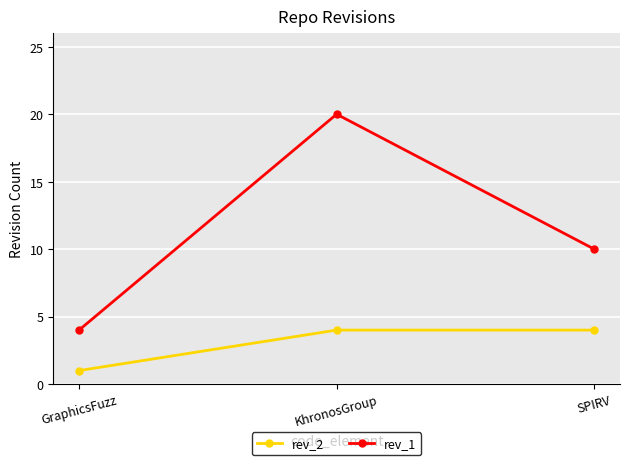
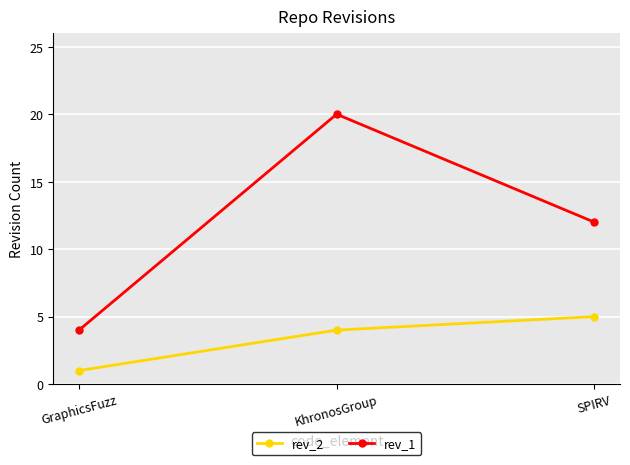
  {
    "rev_2": {
      "GraphicsFuzz": 1,
      "KhronosGroup": 4,
-     "SPIRV": 4
+     "SPIRV": 5
    },
    "rev_1": {
      "GraphicsFuzz": 4,
      "KhronosGroup": 20,
-     "SPIRV": 10
+     "SPIRV": 12
    }
  }
